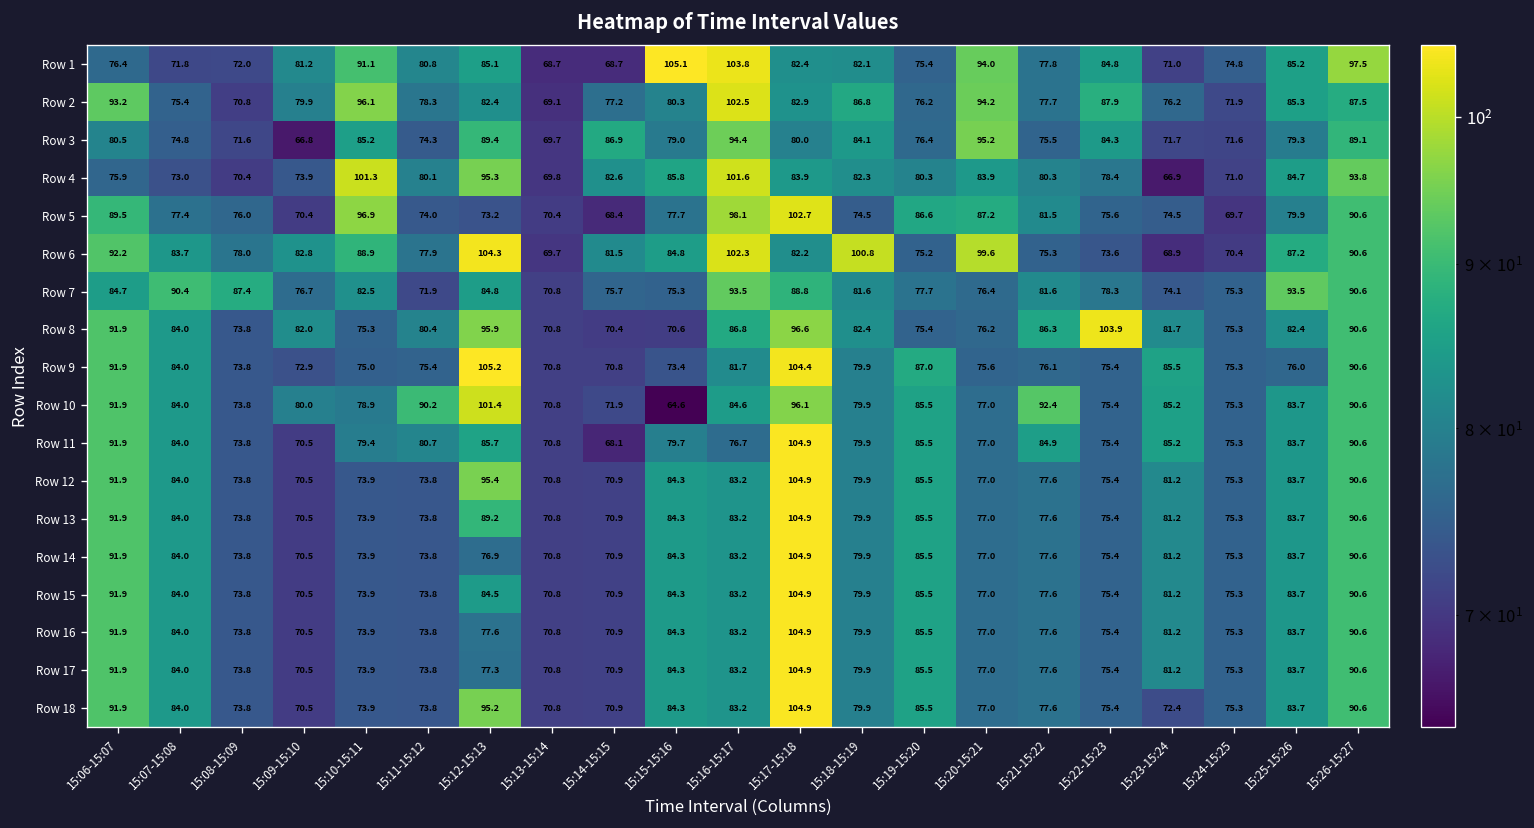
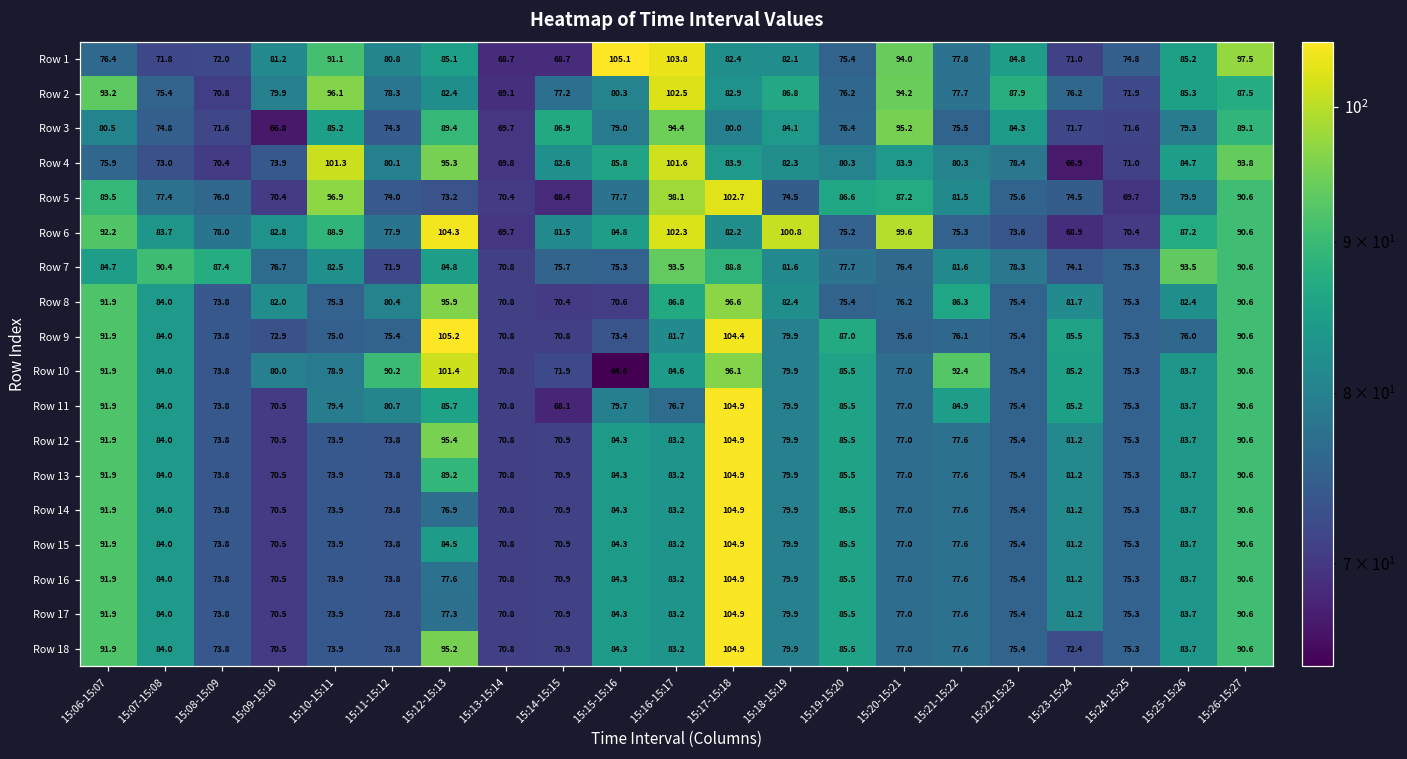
  {
    "Row 8": {
      "15:06-15:07": 91.9,
      "15:07-15:08": 84.0,
      "15:08-15:09": 73.8,
      "15:09-15:10": 82.0,
      "15:10-15:11": 75.3,
      "15:11-15:12": 80.4,
      "15:12-15:13": 95.9,
      "15:13-15:14": 70.8,
      "15:14-15:15": 70.4,
      "15:15-15:16": 70.6,
      "15:16-15:17": 86.8,
      "15:17-15:18": 96.6,
      "15:18-15:19": 82.4,
      "15:19-15:20": 75.4,
      "15:20-15:21": 76.2,
      "15:21-15:22": 86.3,
-     "15:22-15:23": 103.9,
+     "15:22-15:23": 75.4,
      "15:23-15:24": 81.7,
      "15:24-15:25": 75.3,
      "15:25-15:26": 82.4,
      "15:26-15:27": 90.6
    }
  }
